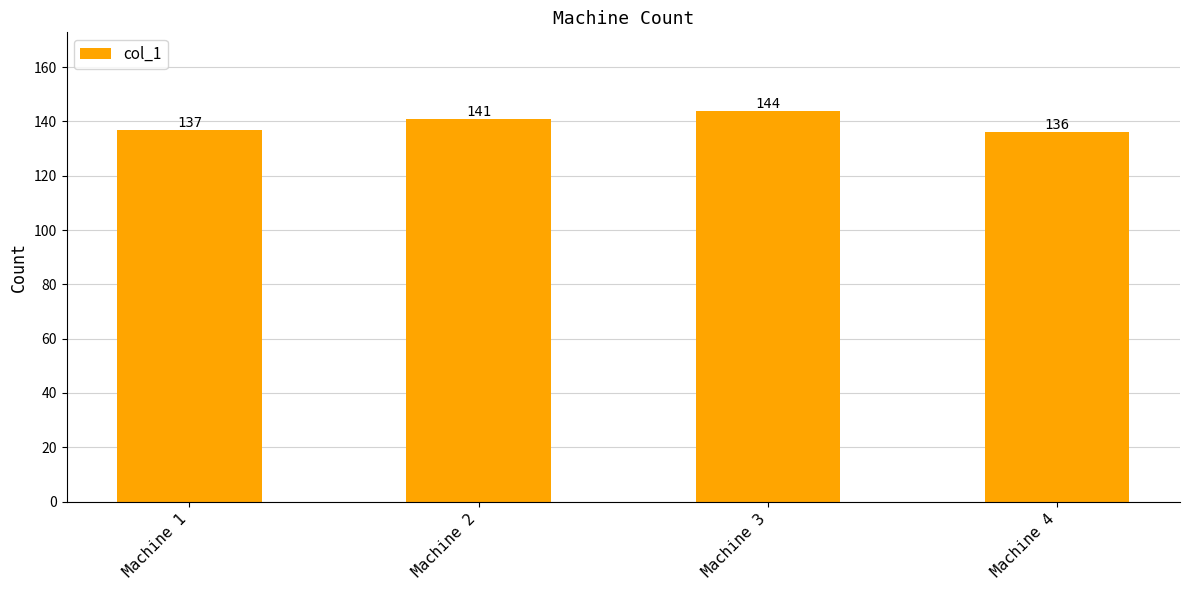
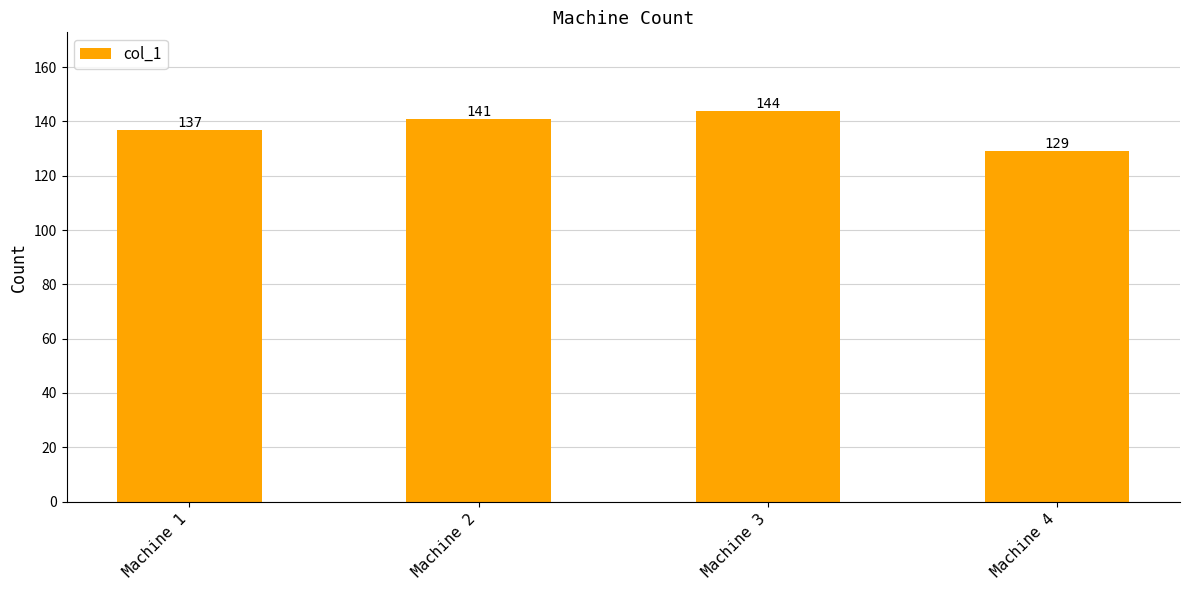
  {
    "Machine 1": 137,
    "Machine 2": 141,
    "Machine 3": 144,
-   "Machine 4": 136
+   "Machine 4": 129
  }
